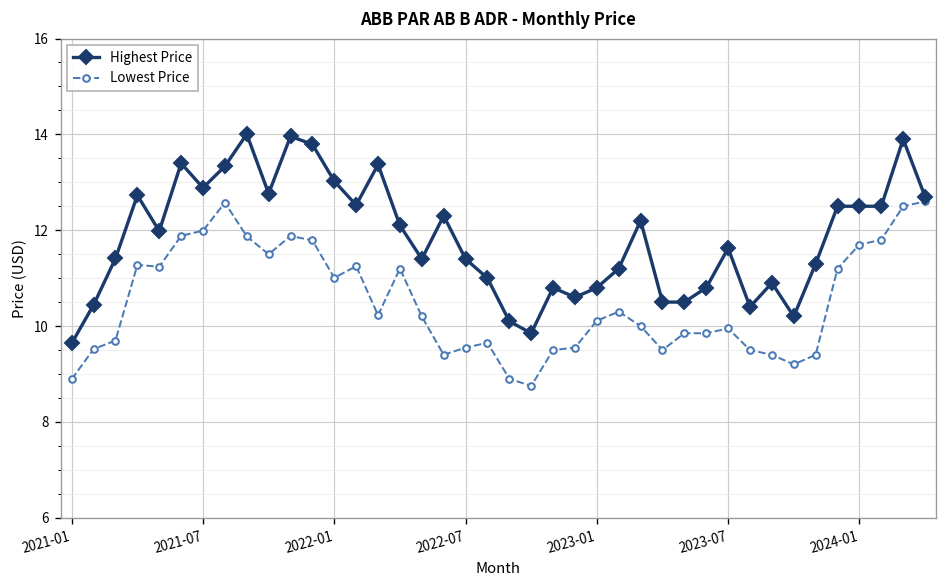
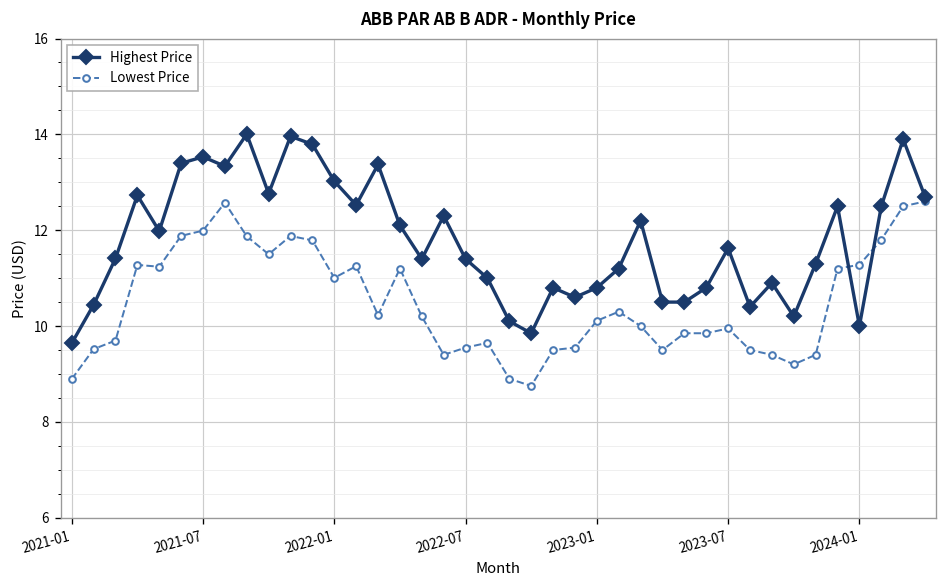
  {
    "Highest Price": {
      "2021-01": 9.6,
-     "2021-07": 12.9,
+     "2021-07": 13.5,
      "2022-01": 13.0,
      "2022-07": 11.4,
      "2023-01": 10.8,
      "2023-07": 11.6,
-     "2024-01": 12.5
+     "2024-01": 10.0
    },
    "Lowest Price": {
      "2021-01": 8.9,
      "2021-07": 12.0,
      "2022-01": 11.0,
      "2022-07": 9.6,
      "2023-01": 10.1,
      "2023-07": 9.9,
-     "2024-01": 11.7
+     "2024-01": 11.3
    }
  }
